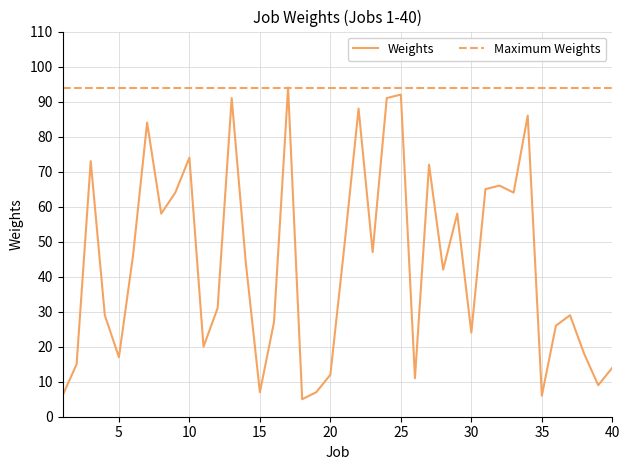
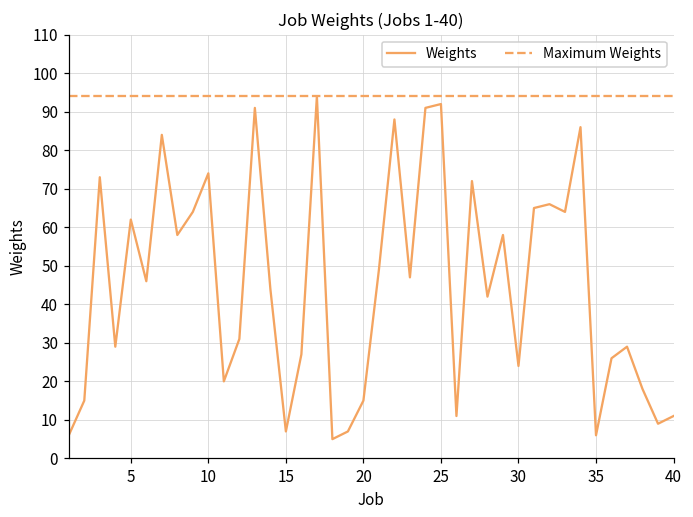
  {
-   "5": 17,
+   "5": 62,
    "10": 74,
    "15": 7,
-   "20": 12,
+   "20": 15,
    "25": 92,
    "30": 24,
    "35": 6,
-   "40": 14
+   "40": 11
  }
